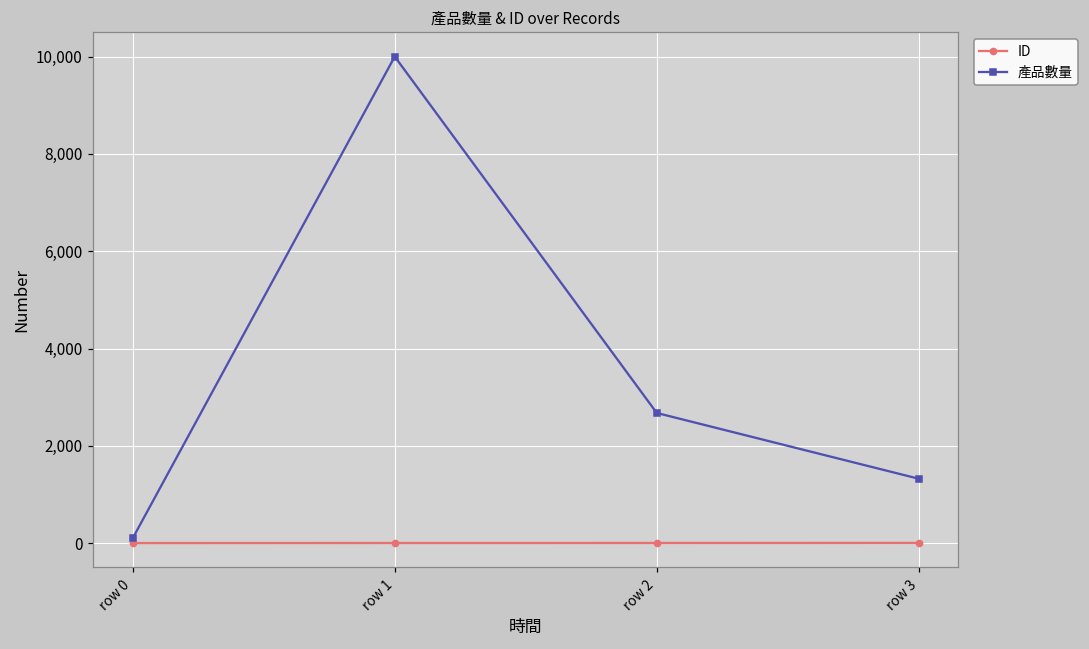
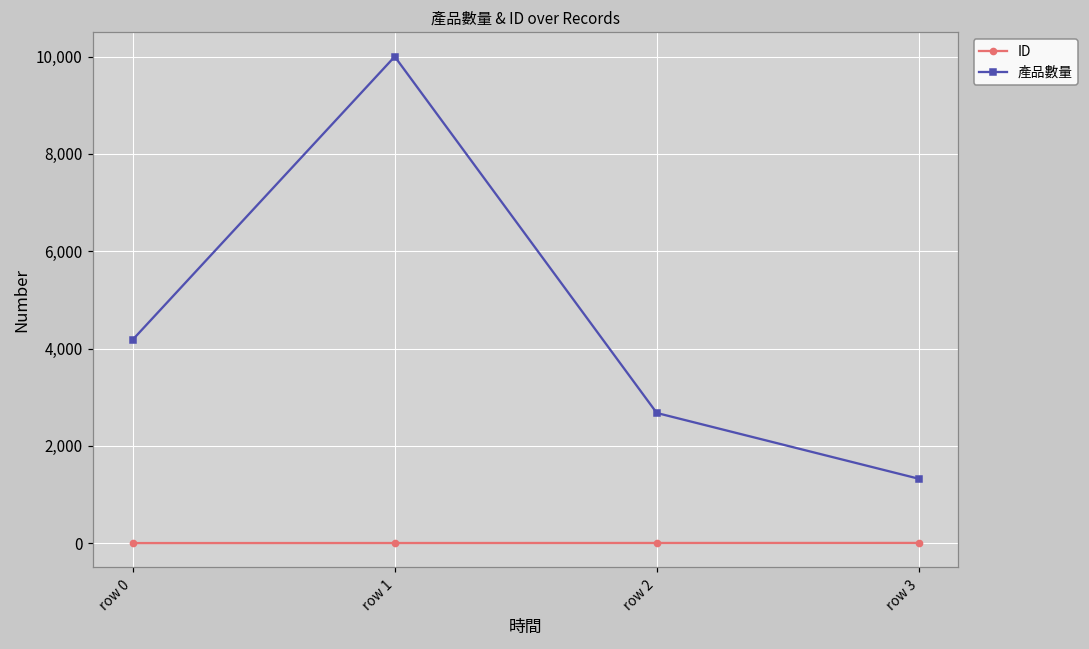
  {
    "ID": {
      "row 0": "0",
      "row 1": "0",
      "row 2": "0",
      "row 3": "0"
    },
    "產品數量": {
-     "row 0": "100",
+     "row 0": "4,200",
      "row 1": "10,000",
      "row 2": "2,700",
      "row 3": "1,300"
    }
  }
